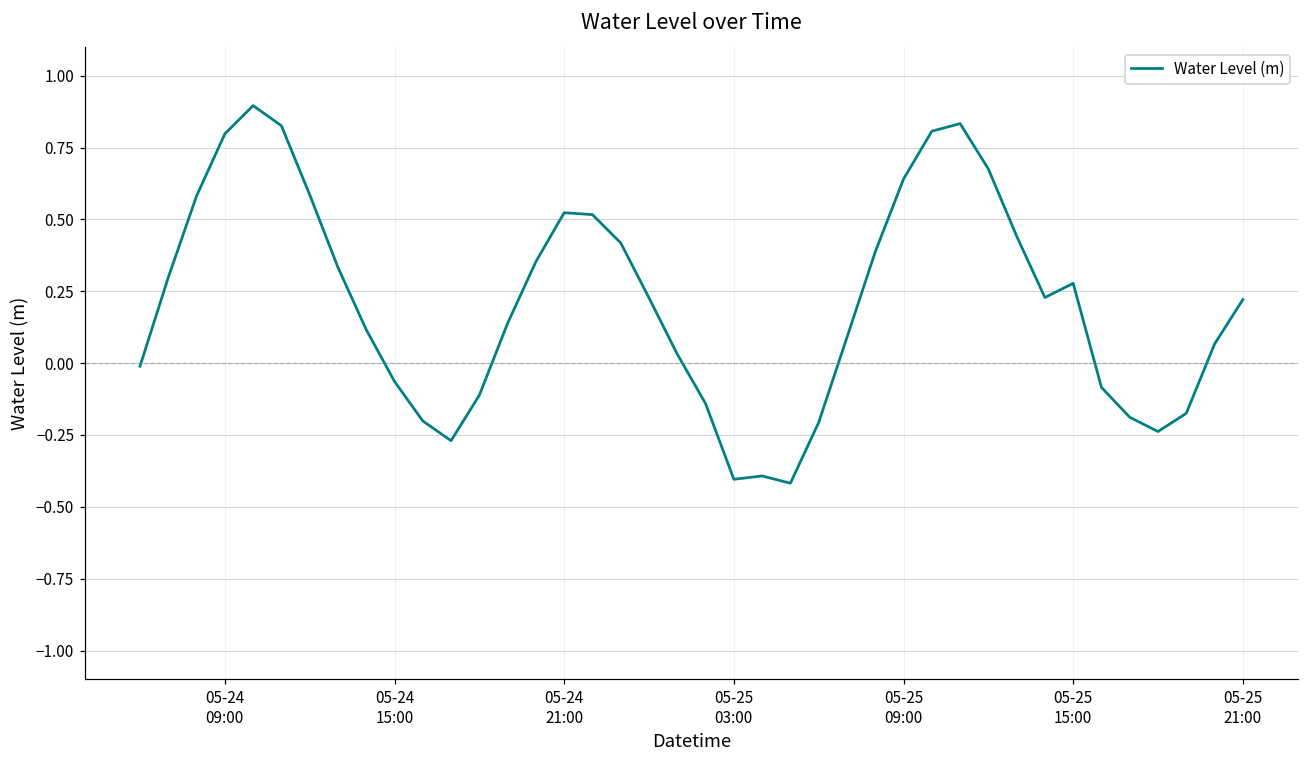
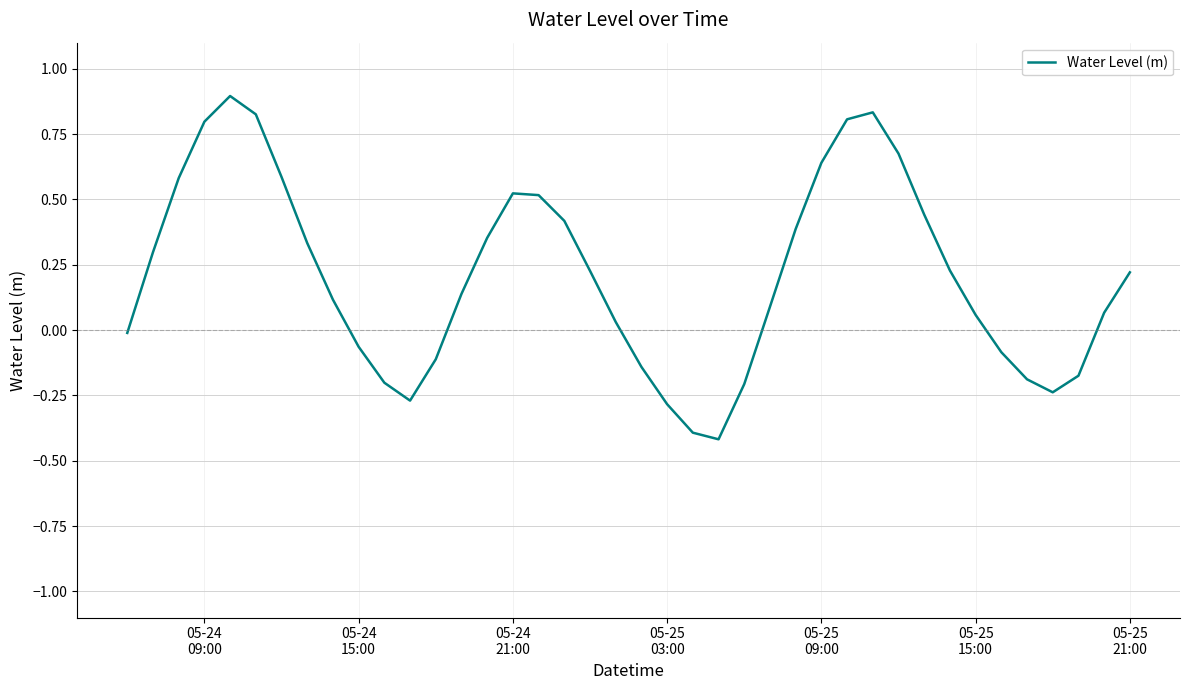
  {
    "05-24 09:00": 0.80,
    "05-24 15:00": -0.06,
    "05-24 21:00": 0.52,
-   "05-25 03:00": -0.40,
+   "05-25 03:00": -0.28,
    "05-25 09:00": 0.64,
-   "05-25 15:00": 0.28,
+   "05-25 15:00": 0.06,
    "05-25 21:00": 0.22
  }
